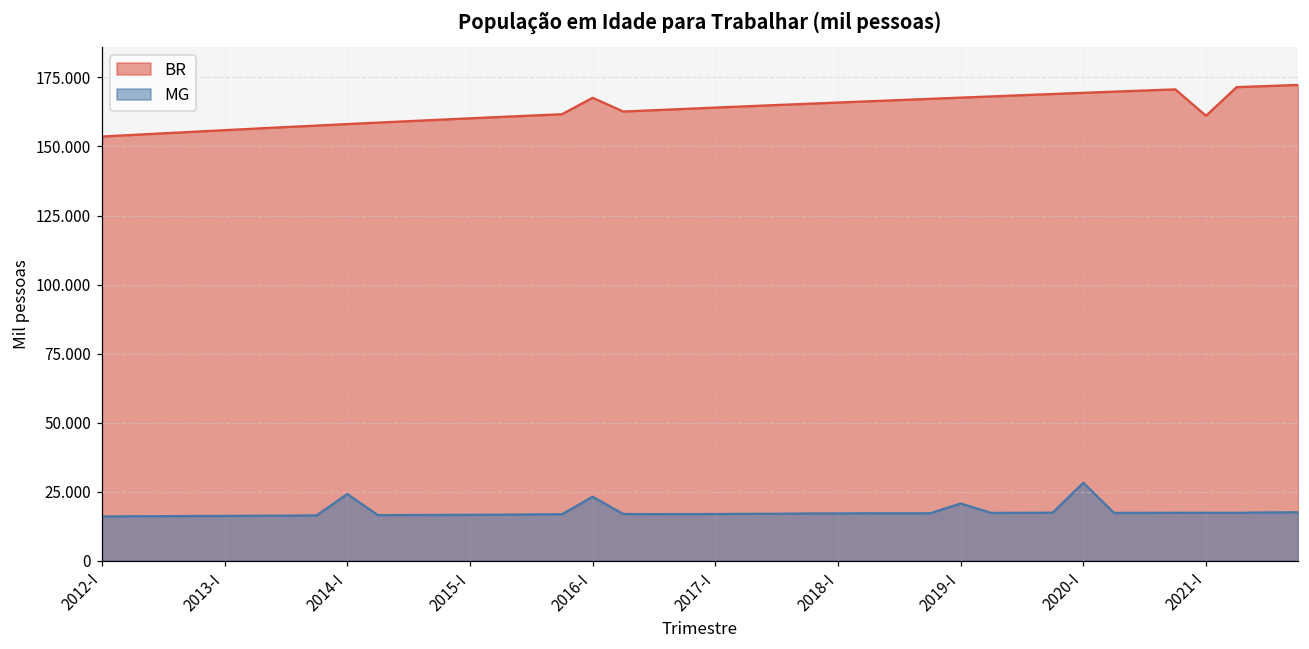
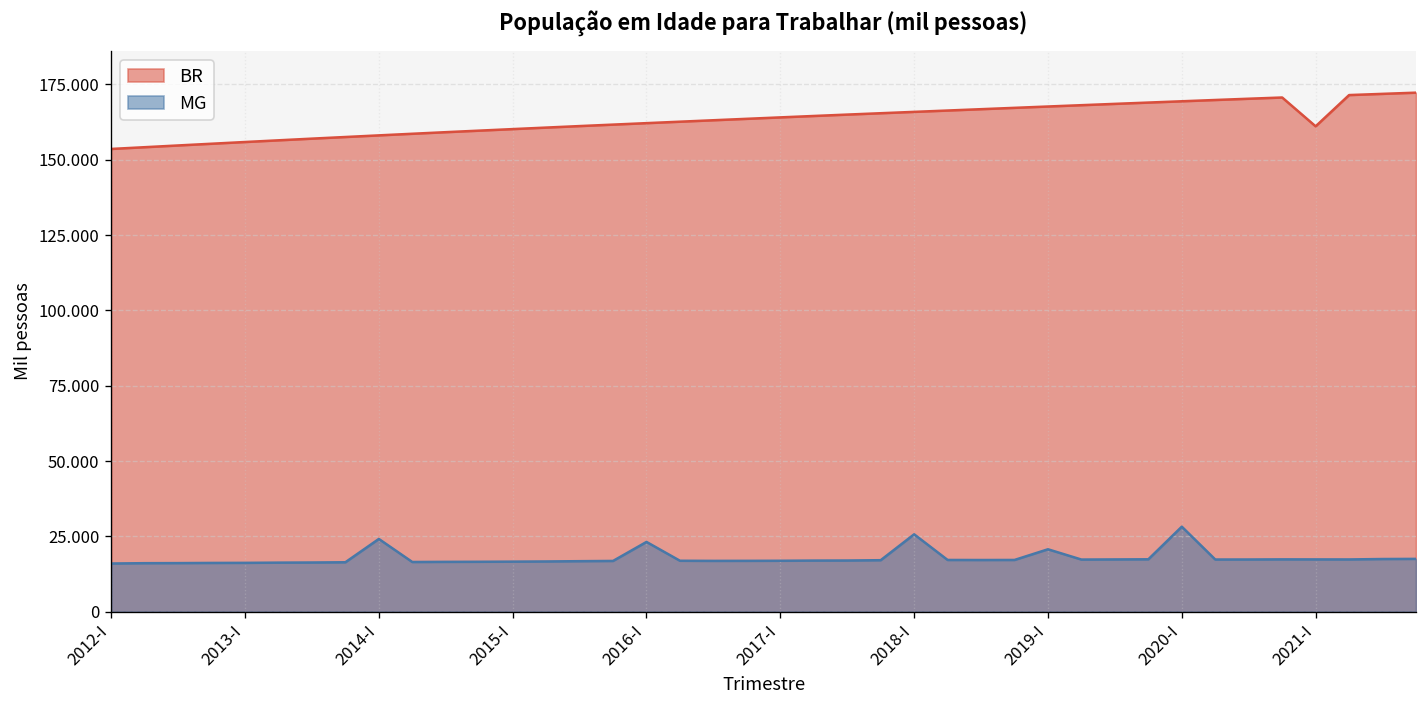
  {
    "BR": {
      "2012-I": 154,
      "2013-I": 156,
      "2014-I": 158,
      "2015-I": 160,
-     "2016-I": 168,
+     "2016-I": 162,
      "2017-I": 164,
      "2018-I": 166,
      "2019-I": 168,
      "2020-I": 169,
      "2021-I": 161
    },
    "MG": {
      "2012-I": 16,
      "2013-I": 16,
      "2014-I": 24,
      "2015-I": 17,
      "2016-I": 23,
      "2017-I": 17,
-     "2018-I": 17,
+     "2018-I": 26,
      "2019-I": 21,
      "2020-I": 28,
      "2021-I": 17
    }
  }
